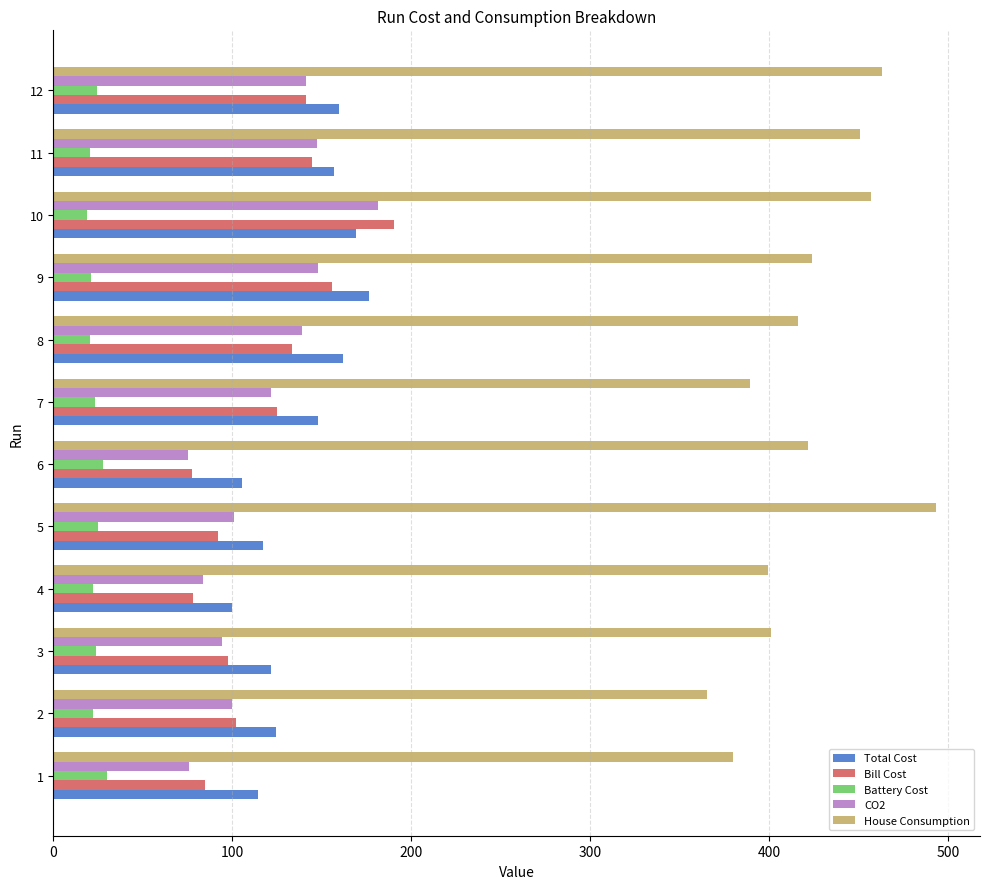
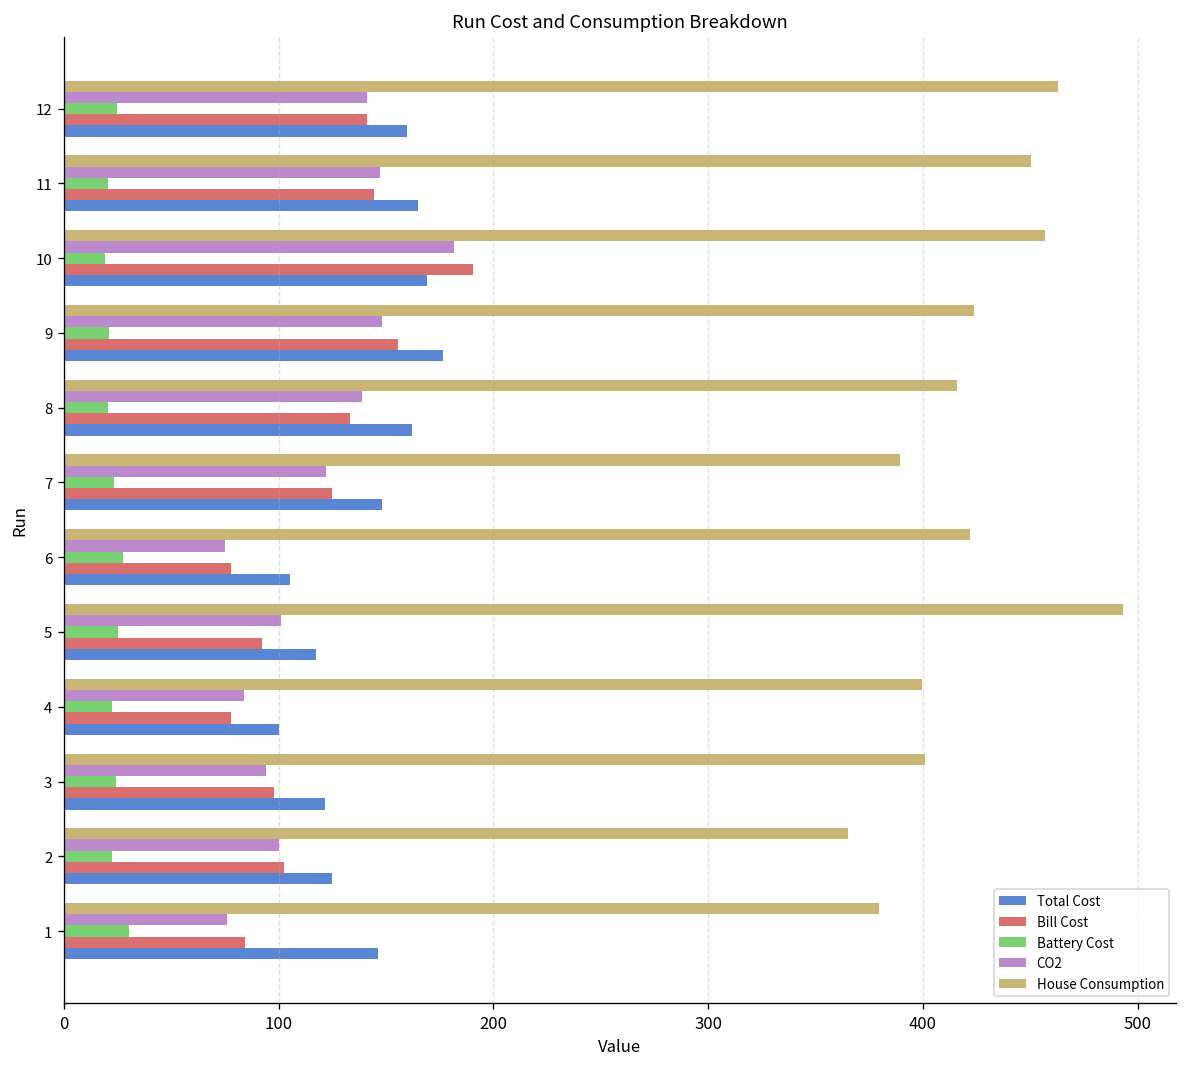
  {
    "Total Cost": {
      "12": 160,
-     "11": 157,
+     "11": 165,
      "10": 169,
      "9": 177,
      "8": 162,
      "7": 148,
      "6": 105,
      "5": 117,
      "4": 100,
      "3": 122,
      "2": 125,
-     "1": 115
+     "1": 146
    },
    "Bill Cost": {
      "12": 141,
      "11": 145,
      "10": 191,
      "9": 156,
      "8": 133,
      "7": 125,
      "6": 78,
      "5": 92,
      "4": 78,
      "3": 98,
      "2": 102,
      "1": 85
    },
    "Battery Cost": {
      "12": 25,
      "11": 20,
      "10": 19,
      "9": 21,
      "8": 21,
      "7": 23,
      "6": 28,
      "5": 25,
      "4": 22,
      "3": 24,
      "2": 22,
      "1": 30
    },
    "CO2": {
      "12": 141,
      "11": 147,
      "10": 182,
      "9": 148,
      "8": 139,
      "7": 122,
      "6": 75,
      "5": 101,
      "4": 84,
      "3": 94,
      "2": 100,
      "1": 76
    },
    "House Consumption": {
      "12": 463,
      "11": 451,
      "10": 457,
      "9": 424,
      "8": 416,
      "7": 389,
      "6": 422,
      "5": 493,
      "4": 399,
      "3": 401,
      "2": 365,
      "1": 380
    }
  }
